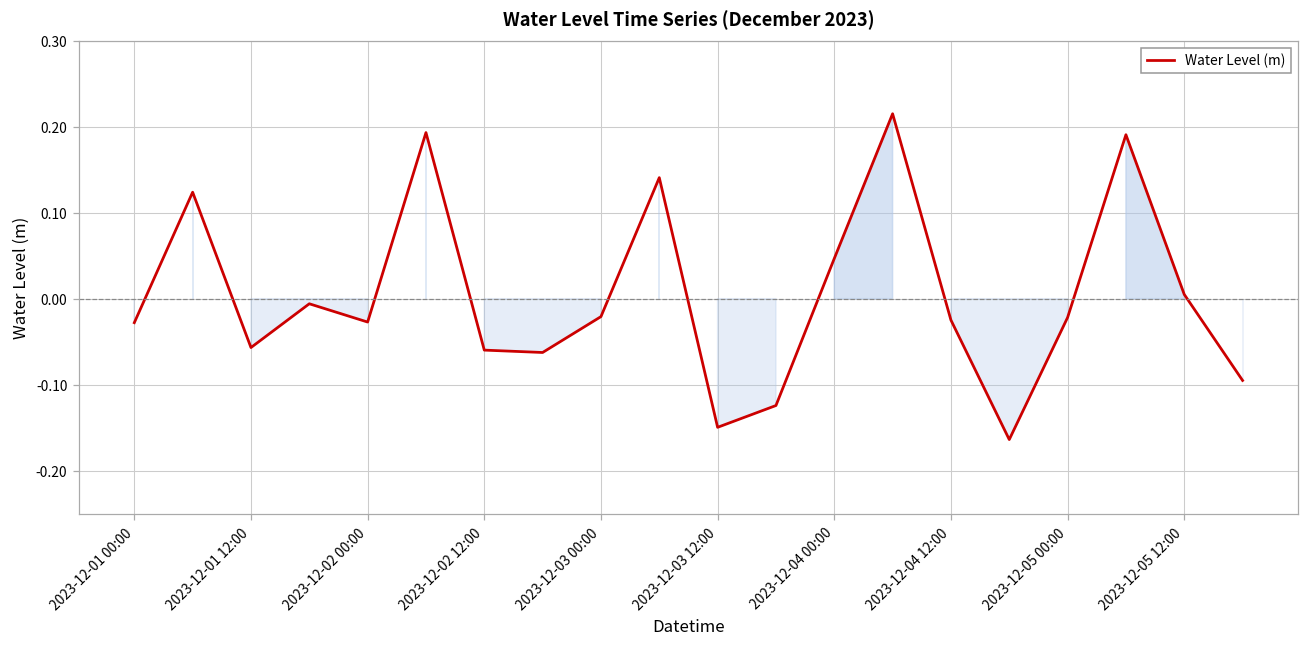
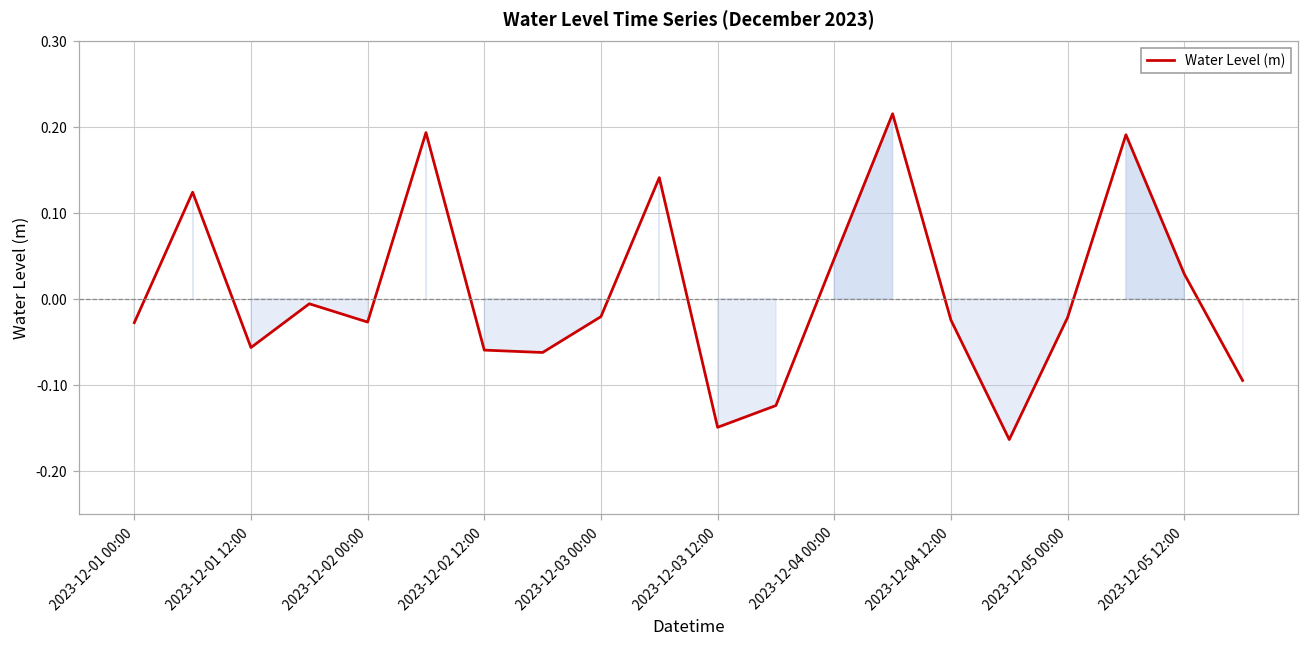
  {
    "2023-12-01 00:00": -0.03,
    "2023-12-01 12:00": -0.06,
    "2023-12-02 00:00": -0.03,
    "2023-12-02 12:00": -0.06,
    "2023-12-03 00:00": -0.02,
    "2023-12-03 12:00": -0.15,
    "2023-12-04 00:00": 0.05,
    "2023-12-04 12:00": -0.02,
    "2023-12-05 00:00": -0.02,
-   "2023-12-05 12:00": 0.00
+   "2023-12-05 12:00": 0.03
  }
